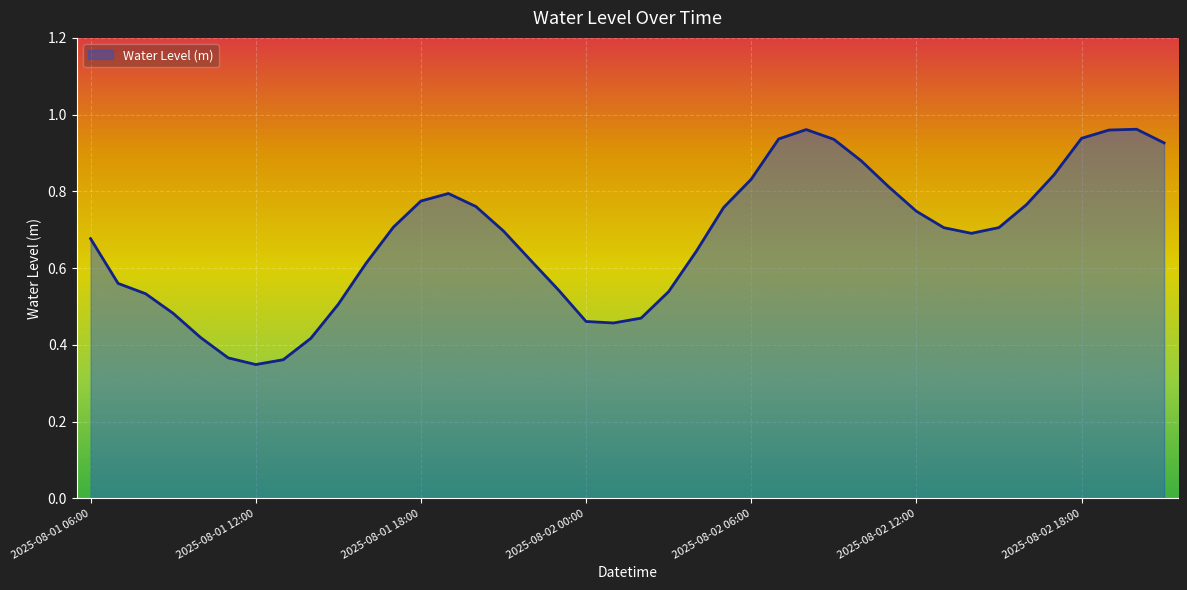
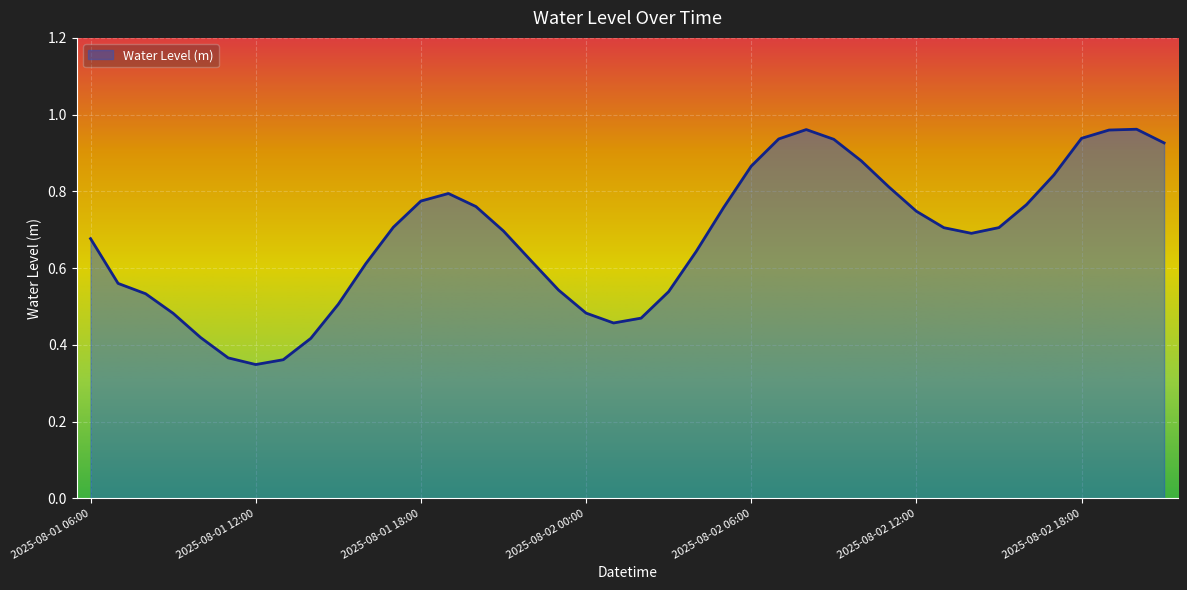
  {
    "2025-08-01 06:00": 0.68,
    "2025-08-01 12:00": 0.35,
    "2025-08-01 18:00": 0.77,
-   "2025-08-02 00:00": 0.46,
-   "2025-08-02 06:00": 0.83,
+   "2025-08-02 00:00": 0.48,
+   "2025-08-02 06:00": 0.87,
    "2025-08-02 12:00": 0.75,
    "2025-08-02 18:00": 0.94
  }
